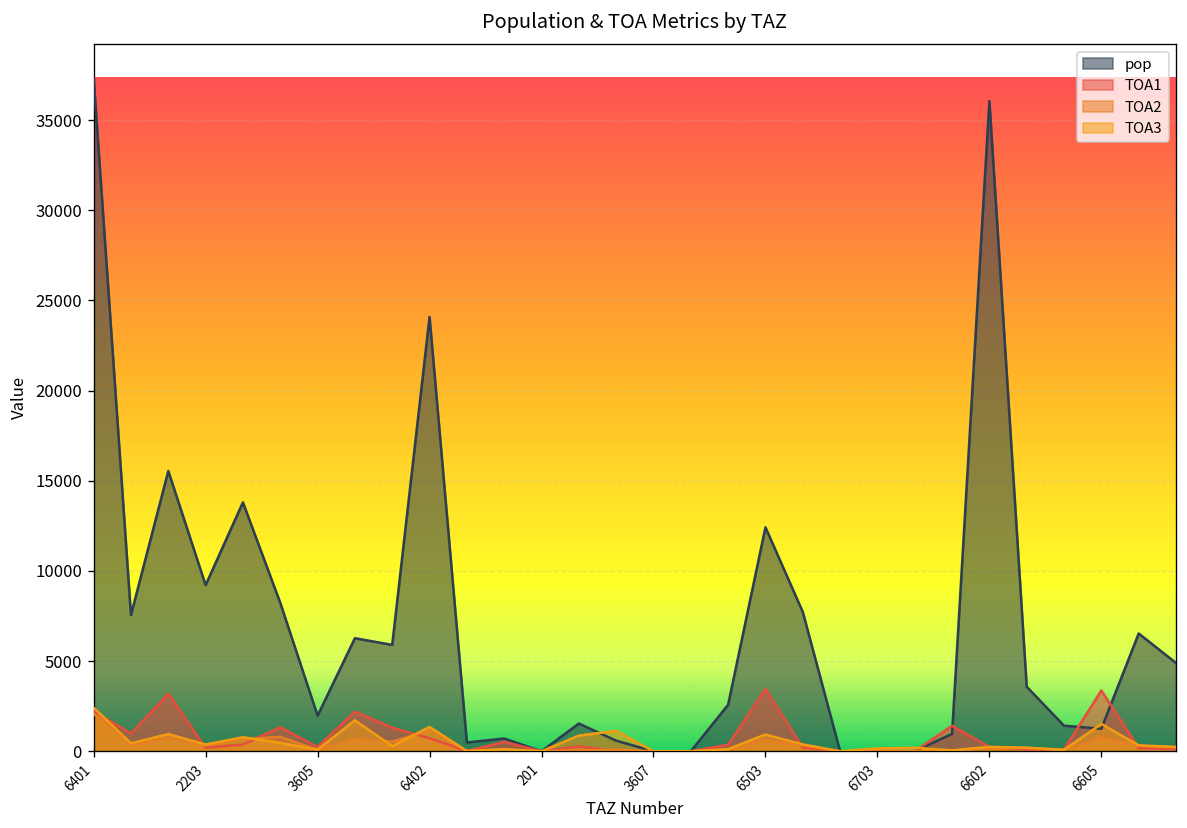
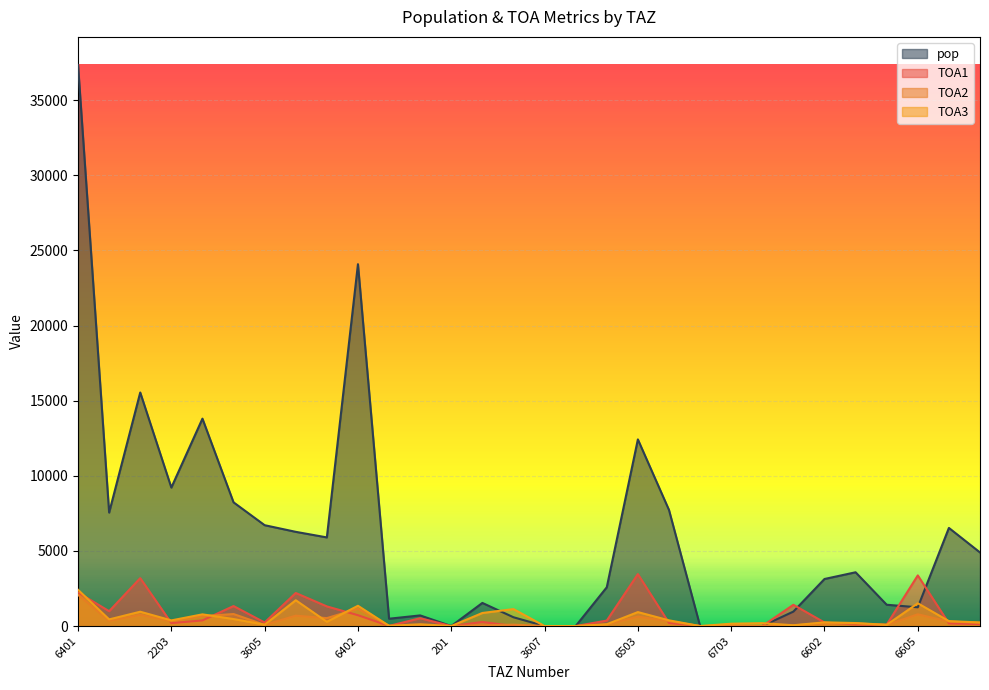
  {
    "pop": {
      "6401": 37300,
      "2203": 9200,
-     "3605": 2000,
+     "3605": 6700,
      "6402": 24100,
      "6503": 12400,
-     "6602": 36100,
+     "6602": 3100,
      "6605": 1200
    }
  }
